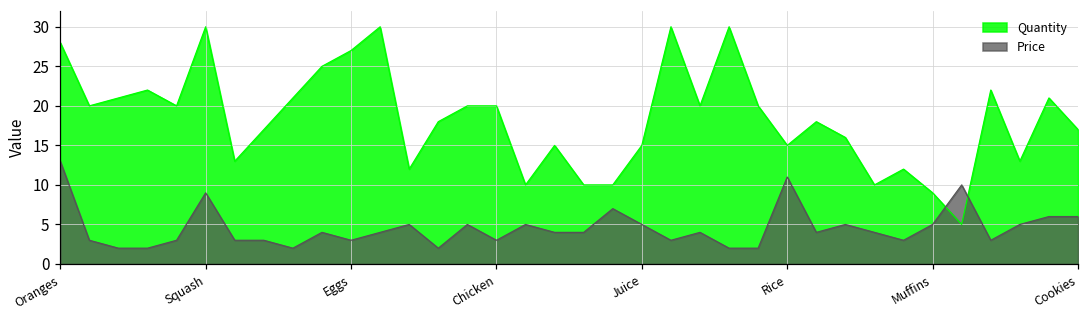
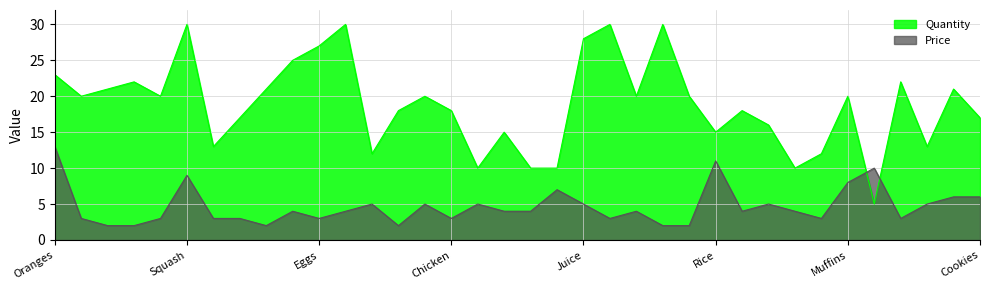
  {
    "Quantity": {
-     "Oranges": 28,
+     "Oranges": 23,
      "Squash": 30,
      "Eggs": 27,
-     "Chicken": 20,
-     "Juice": 15,
+     "Chicken": 18,
+     "Juice": 28,
      "Rice": 15,
-     "Muffins": 9,
+     "Muffins": 20,
      "Cookies": 17
    },
    "Price": {
      "Oranges": 13,
      "Squash": 9,
      "Eggs": 3,
      "Chicken": 3,
      "Juice": 5,
      "Rice": 11,
-     "Muffins": 5,
+     "Muffins": 8,
      "Cookies": 6
    }
  }
